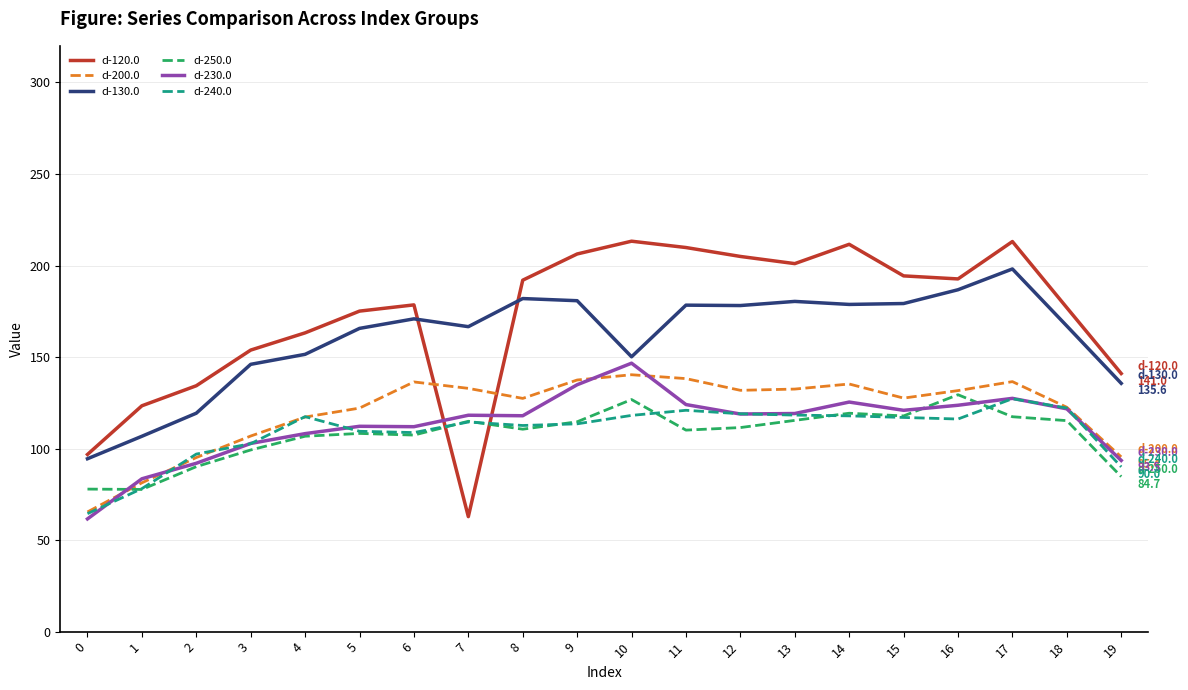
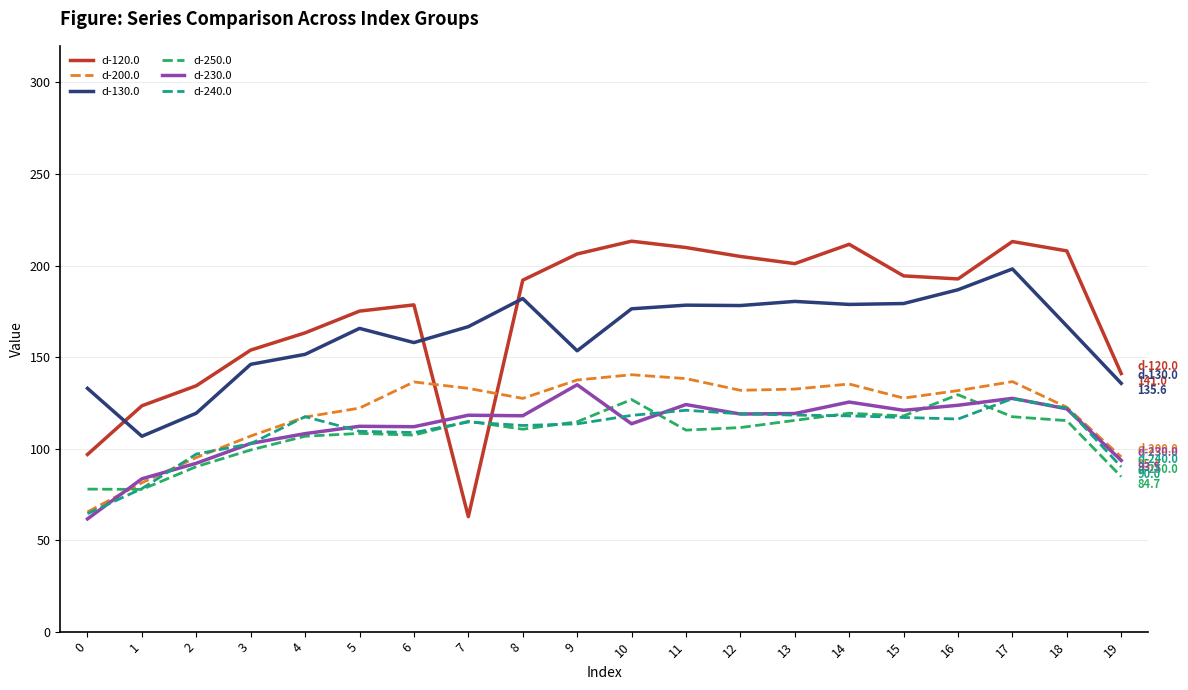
  {
    "d-120.0": {
      "0": 97,
      "1": 123,
      "2": 134,
      "3": 154,
      "4": 163,
      "5": 175,
      "6": 178,
      "7": 63,
      "8": 192,
      "9": 206,
      "10": 213,
      "11": 210,
      "12": 205,
      "13": 201,
      "14": 212,
      "15": 194,
      "16": 193,
      "17": 213,
-     "18": 177
+     "18": 208
    },
    "d-200.0": {
      "1": 81,
      "2": 95,
      "3": 107,
      "5": 122,
      "6": 136,
      "7": 133,
      "8": 127,
      "9": 137,
      "10": 140,
      "11": 138,
      "12": 132,
      "13": 133,
      "14": 135,
      "15": 128,
      "16": 132,
      "17": 137
    },
    "d-130.0": {
-     "0": 94,
+     "0": 133,
      "1": 107,
      "2": 119,
      "3": 146,
      "4": 151,
      "5": 166,
-     "6": 171,
+     "6": 158,
      "7": 167,
      "8": 182,
-     "9": 181,
-     "10": 150,
+     "9": 153,
+     "10": 176,
      "11": 178,
      "12": 178,
      "13": 180,
      "14": 179,
      "15": 179,
      "16": 187,
      "17": 198,
      "18": 167
    },
    "d-230.0": {
      "0": 62,
      "1": 83,
      "2": 92,
      "4": 108,
      "5": 112,
      "6": 112,
      "7": 118,
      "8": 118,
      "9": 135,
-     "10": 147,
+     "10": 114,
      "11": 124,
      "14": 125,
      "15": 121,
      "16": 124
    }
  }
